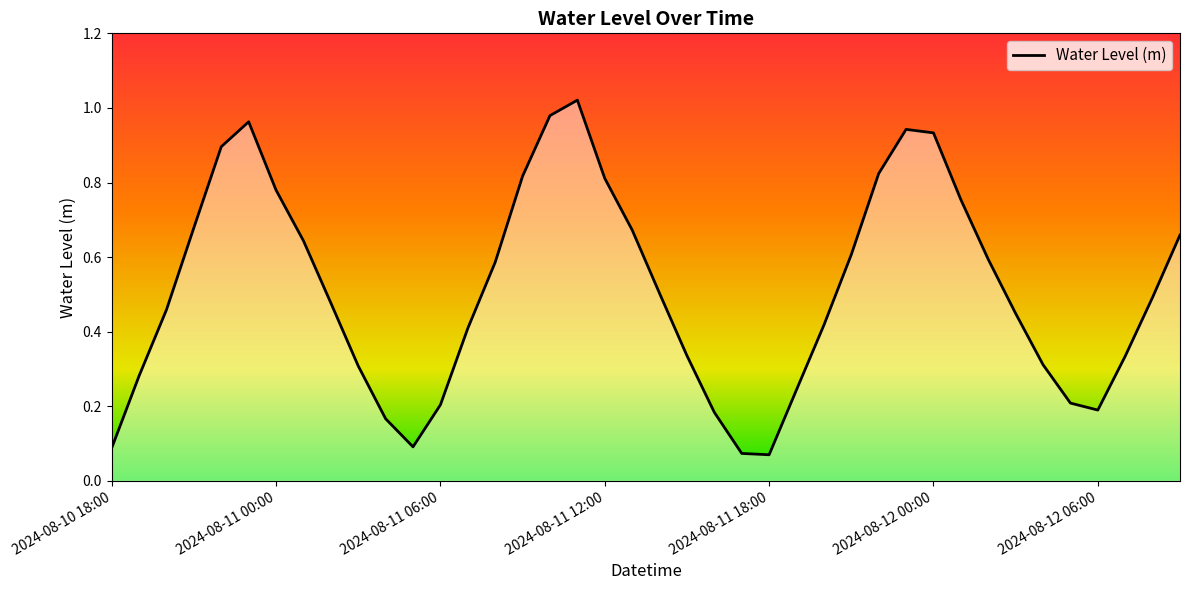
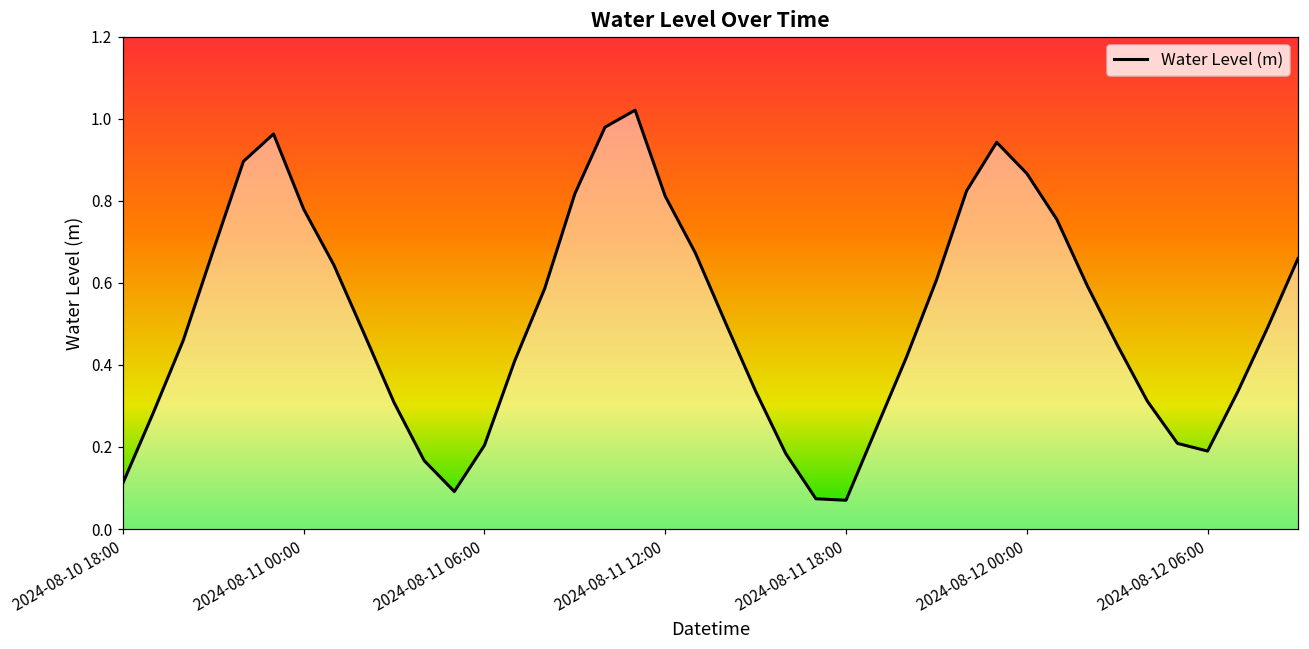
  {
-   "2024-08-10 18:00": 0.09,
+   "2024-08-10 18:00": 0.11,
    "2024-08-11 00:00": 0.78,
    "2024-08-11 06:00": 0.20,
    "2024-08-11 12:00": 0.81,
    "2024-08-11 18:00": 0.07,
-   "2024-08-12 00:00": 0.93,
+   "2024-08-12 00:00": 0.87,
    "2024-08-12 06:00": 0.19
  }
